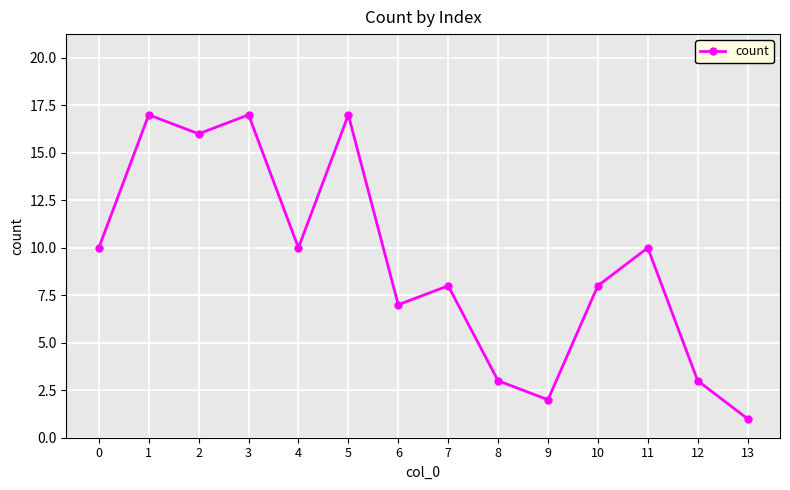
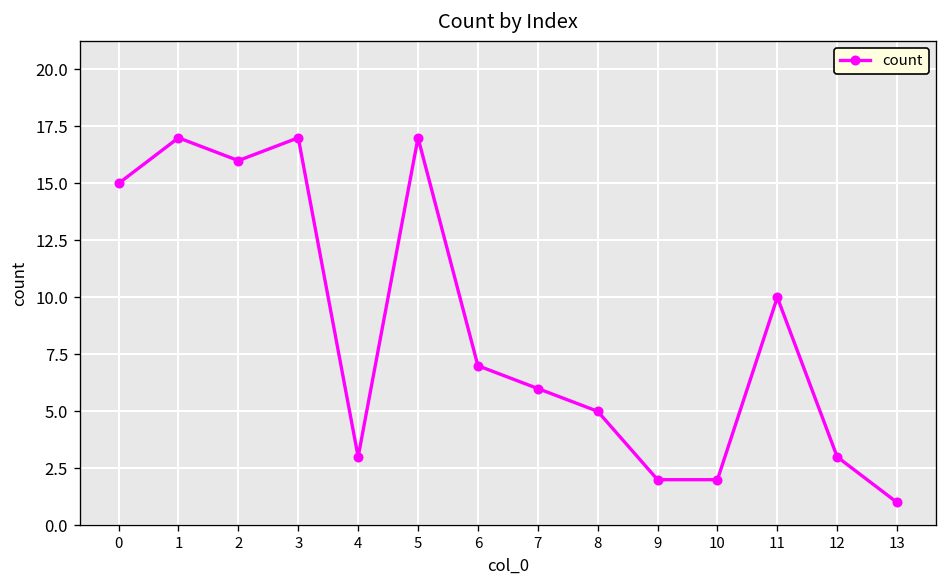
  {
-   "0": 10,
+   "0": 15,
    "1": 17,
    "2": 16,
    "3": 17,
-   "4": 10,
+   "4": 3,
    "5": 17,
    "6": 7,
-   "7": 8,
-   "8": 3,
+   "7": 6,
+   "8": 5,
    "9": 2,
-   "10": 8,
+   "10": 2,
    "11": 10,
    "12": 3,
    "13": 1
  }
